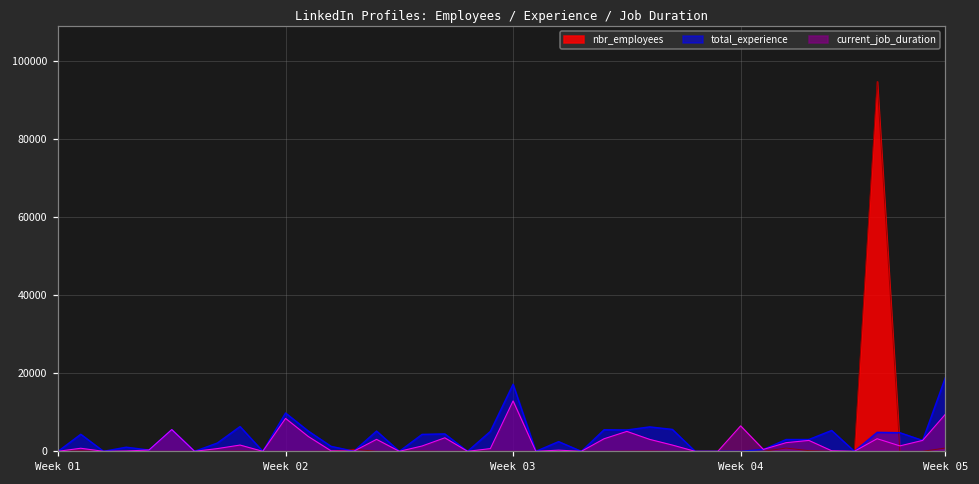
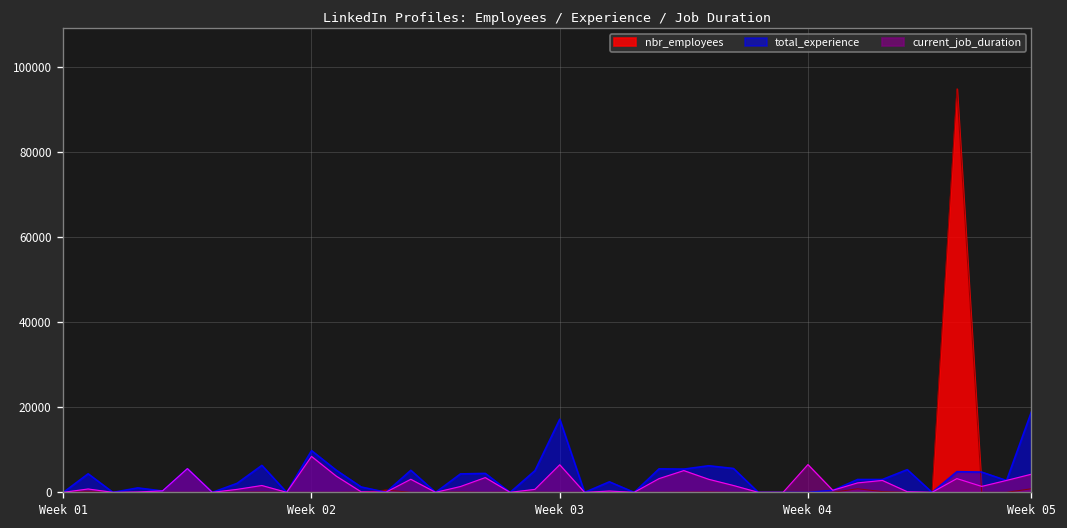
  {
    "nbr_employees": {
      "Week 02": 0,
      "Week 03": 0,
      "Week 05": 1000
    },
    "total_experience": {
      "Week 02": 10000,
      "Week 03": 17000,
      "Week 05": 19000
    },
    "current_job_duration": {
      "Week 02": 8000,
-     "Week 03": 13000,
+     "Week 03": 6000,
      "Week 04": 7000,
-     "Week 05": 10000
+     "Week 05": 4000
    }
  }
